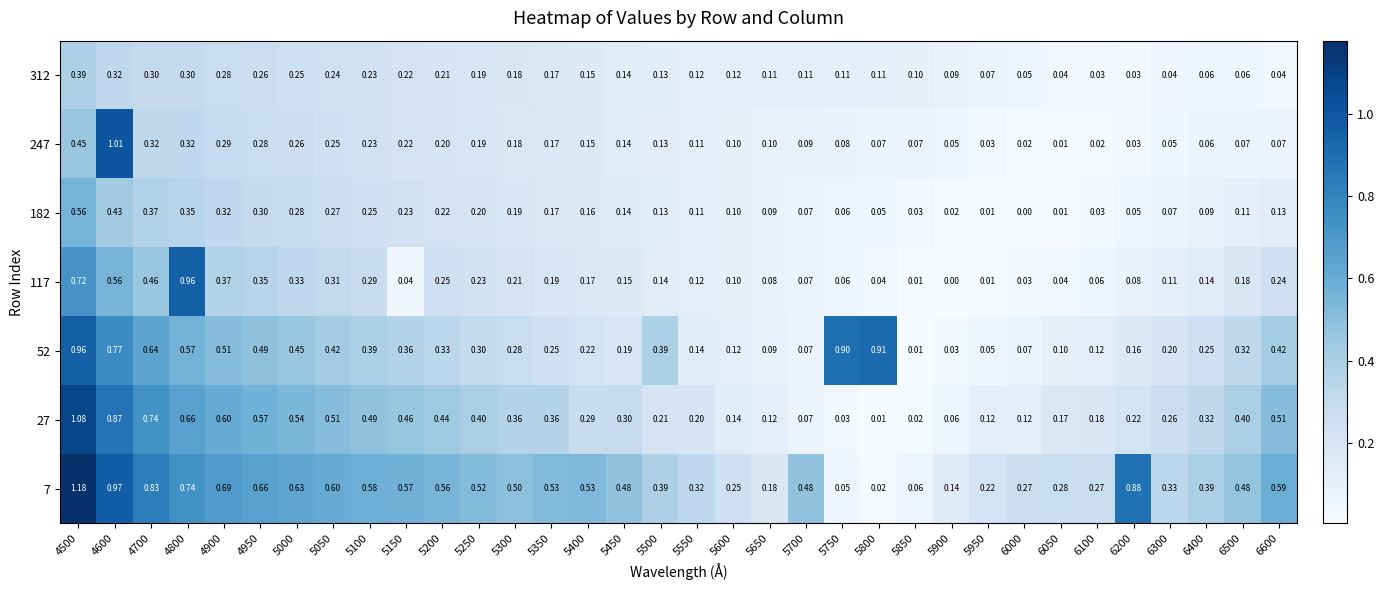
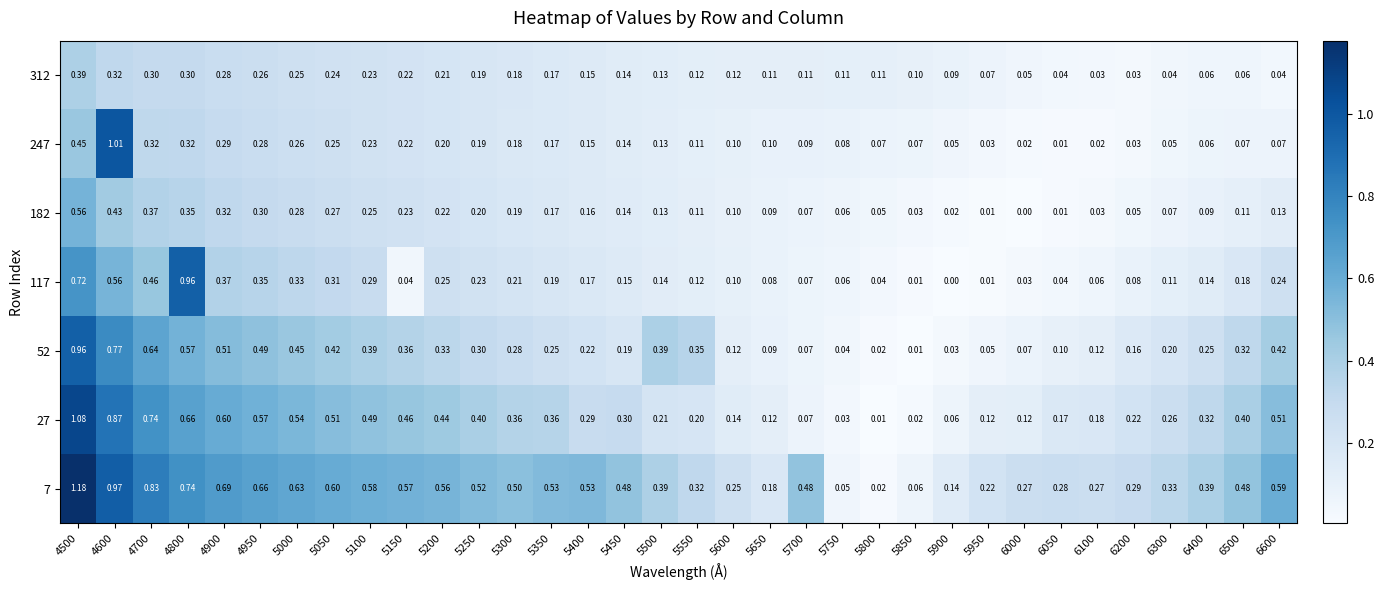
  {
    "52": {
      "4500": 0.96,
      "4600": 0.77,
      "4700": 0.64,
      "4800": 0.57,
      "4900": 0.51,
      "4950": 0.49,
      "5000": 0.45,
      "5050": 0.42,
      "5100": 0.39,
      "5150": 0.36,
      "5200": 0.33,
      "5250": 0.30,
      "5300": 0.28,
      "5350": 0.25,
      "5400": 0.22,
      "5450": 0.19,
      "5500": 0.39,
-     "5550": 0.14,
+     "5550": 0.35,
      "5600": 0.12,
      "5650": 0.09,
      "5700": 0.07,
-     "5750": 0.90,
-     "5800": 0.91,
+     "5750": 0.04,
+     "5800": 0.02,
      "5850": 0.01,
      "5900": 0.03,
      "5950": 0.05,
      "6000": 0.07,
      "6050": 0.10,
      "6100": 0.12,
      "6200": 0.16,
      "6300": 0.20,
      "6400": 0.25,
      "6500": 0.32,
      "6600": 0.42
    },
    "7": {
      "4500": 1.18,
      "4600": 0.97,
      "4700": 0.83,
      "4800": 0.74,
      "4900": 0.69,
      "4950": 0.66,
      "5000": 0.63,
      "5050": 0.60,
      "5100": 0.58,
      "5150": 0.57,
      "5200": 0.56,
      "5250": 0.52,
      "5300": 0.50,
      "5350": 0.53,
      "5400": 0.53,
      "5450": 0.48,
      "5500": 0.39,
      "5550": 0.32,
      "5600": 0.25,
      "5650": 0.18,
      "5700": 0.48,
      "5750": 0.05,
      "5800": 0.02,
      "5850": 0.06,
      "5900": 0.14,
      "5950": 0.22,
      "6000": 0.27,
      "6050": 0.28,
      "6100": 0.27,
-     "6200": 0.88,
+     "6200": 0.29,
      "6300": 0.33,
      "6400": 0.39,
      "6500": 0.48,
      "6600": 0.59
    }
  }
